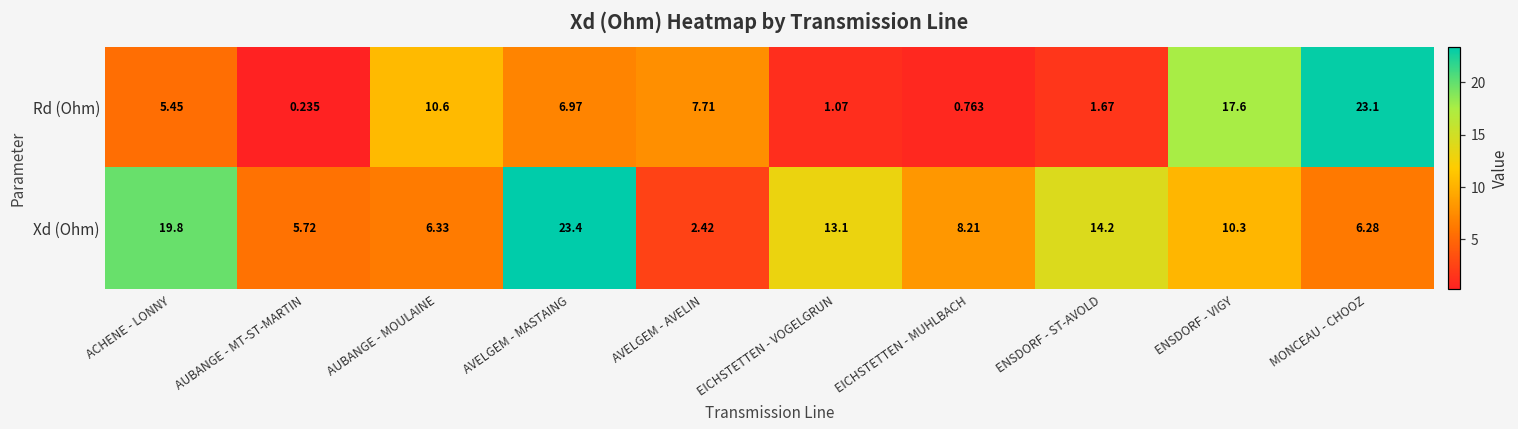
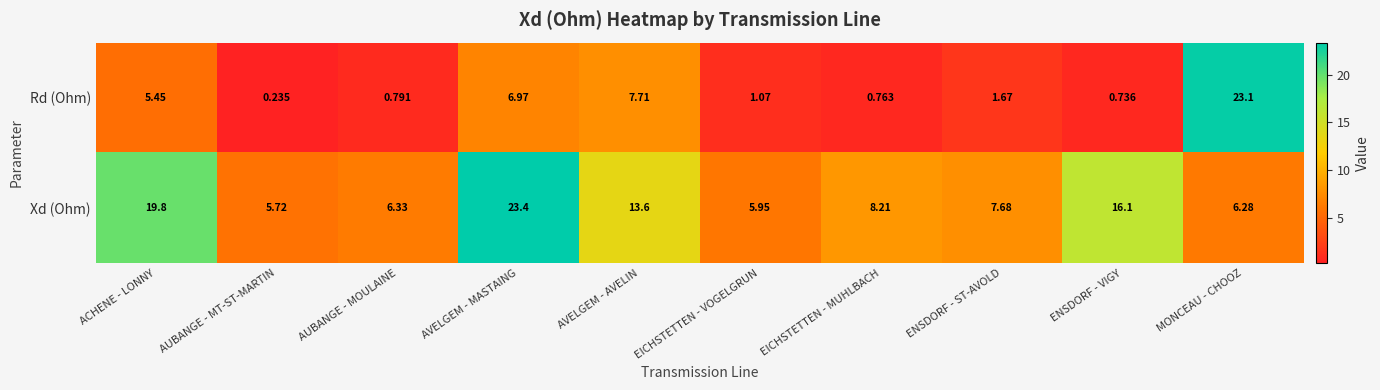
  {
    "Rd (Ohm)": {
      "ACHENE - LONNY": 5.45,
      "AUBANGE - MT-ST-MARTIN": 0.235,
-     "AUBANGE - MOULAINE": 10.6,
+     "AUBANGE - MOULAINE": 0.791,
      "AVELGEM - MASTAING": 6.97,
      "AVELGEM - AVELIN": 7.71,
      "EICHSTETTEN - VOGELGRUN": 1.07,
      "EICHSTETTEN - MUHLBACH": 0.763,
      "ENSDORF - ST-AVOLD": 1.67,
-     "ENSDORF - VIGY": 17.6,
+     "ENSDORF - VIGY": 0.736,
      "MONCEAU - CHOOZ": 23.1
    },
    "Xd (Ohm)": {
      "ACHENE - LONNY": 19.8,
      "AUBANGE - MT-ST-MARTIN": 5.72,
      "AUBANGE - MOULAINE": 6.33,
      "AVELGEM - MASTAING": 23.4,
-     "AVELGEM - AVELIN": 2.42,
-     "EICHSTETTEN - VOGELGRUN": 13.1,
+     "AVELGEM - AVELIN": 13.6,
+     "EICHSTETTEN - VOGELGRUN": 5.95,
      "EICHSTETTEN - MUHLBACH": 8.21,
-     "ENSDORF - ST-AVOLD": 14.2,
-     "ENSDORF - VIGY": 10.3,
+     "ENSDORF - ST-AVOLD": 7.68,
+     "ENSDORF - VIGY": 16.1,
      "MONCEAU - CHOOZ": 6.28
    }
  }
